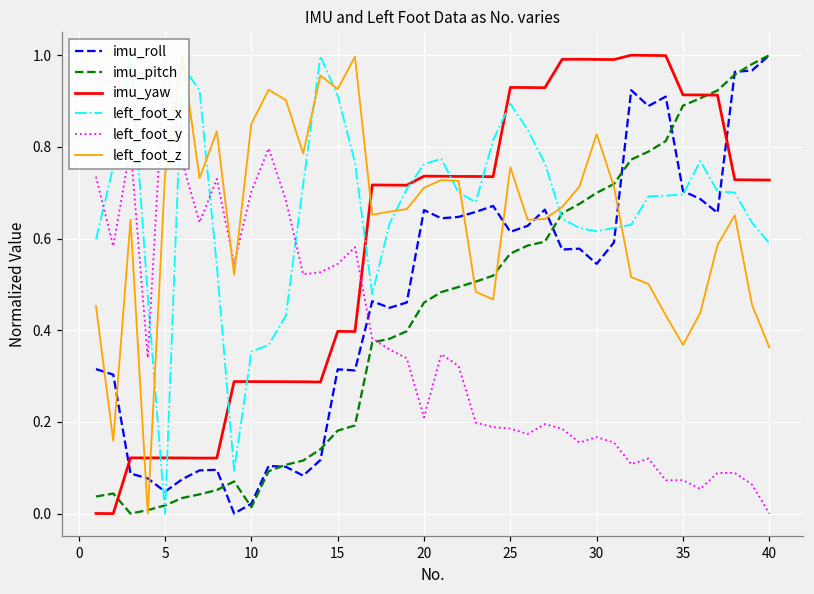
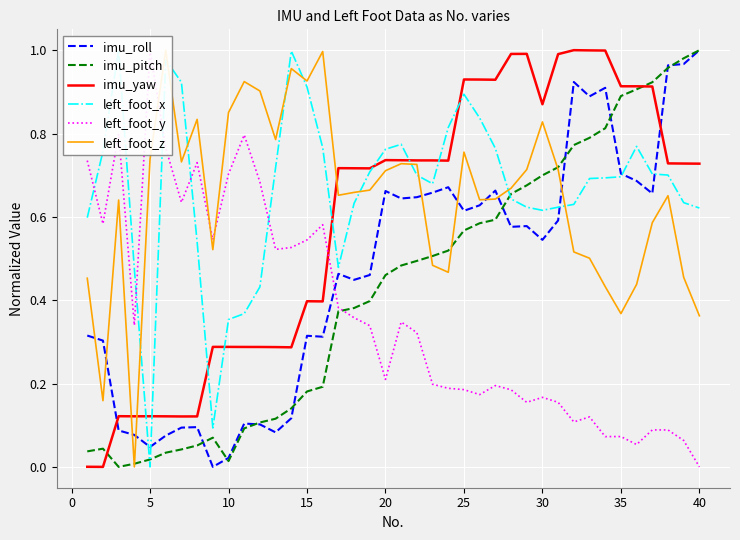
  {
    "imu_roll": {
      "5": 0.05,
      "10": 0.02,
      "15": 0.31,
      "20": 0.66,
      "25": 0.61,
      "30": 0.54,
      "35": 0.70
    },
    "imu_pitch": {
      "5": 0.02,
      "10": 0.01,
      "15": 0.18,
      "20": 0.46,
      "25": 0.57,
      "30": 0.70,
      "35": 0.89
    },
    "imu_yaw": {
      "5": 0.12,
      "10": 0.29,
      "15": 0.40,
      "20": 0.74,
      "25": 0.93,
-     "30": 0.99,
+     "30": 0.87,
      "35": 0.91,
      "40": 0.73
    },
    "left_foot_x": {
      "5": 0.00,
      "10": 0.35,
      "15": 0.91,
      "20": 0.76,
      "25": 0.89,
      "30": 0.62,
      "35": 0.70,
-     "40": 0.59
+     "40": 0.62
    },
    "left_foot_y": {
      "10": 0.70,
      "15": 0.54,
      "20": 0.21,
      "25": 0.19,
      "30": 0.17,
      "35": 0.07,
      "40": 0.00
    },
    "left_foot_z": {
      "5": 0.74,
      "10": 0.85,
      "15": 0.93,
      "20": 0.71,
      "25": 0.76,
      "30": 0.83,
      "35": 0.37,
      "40": 0.36
    }
  }
